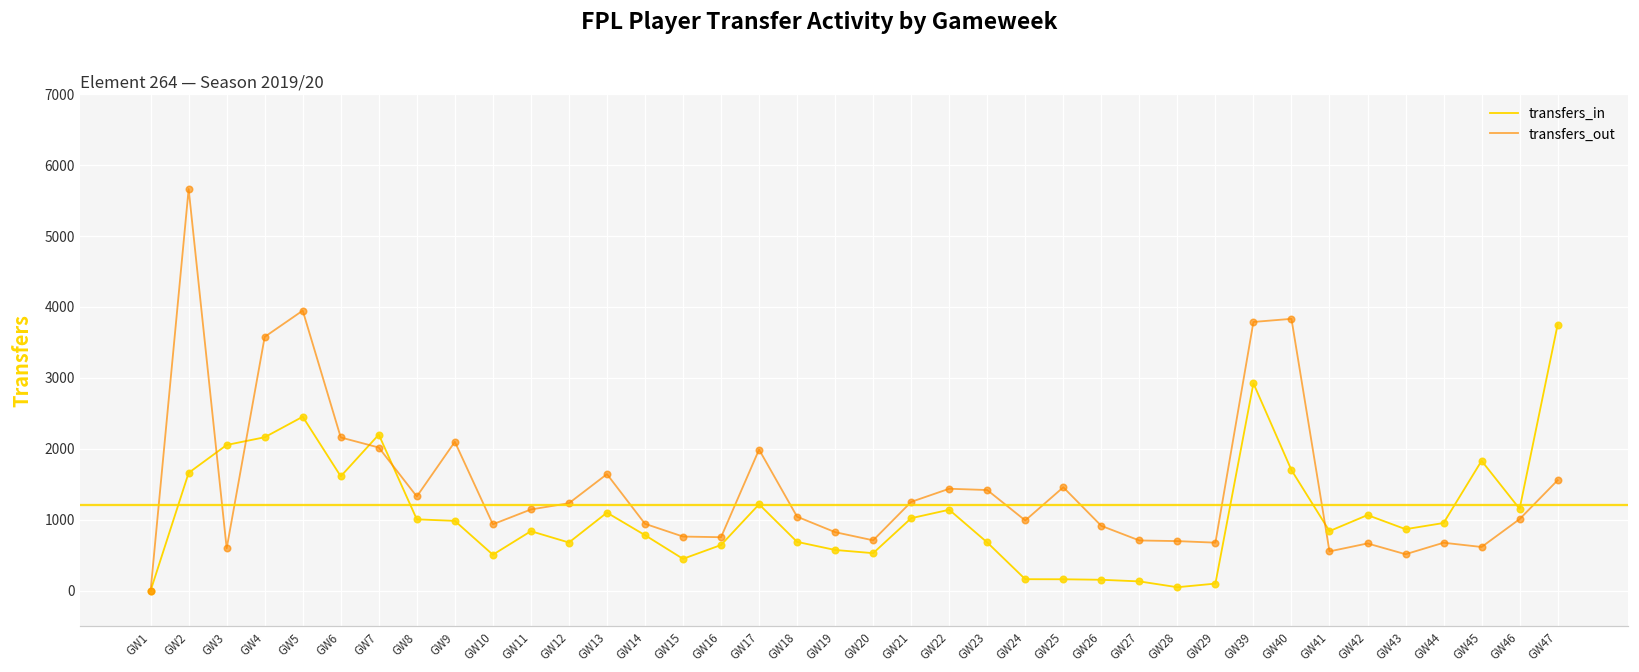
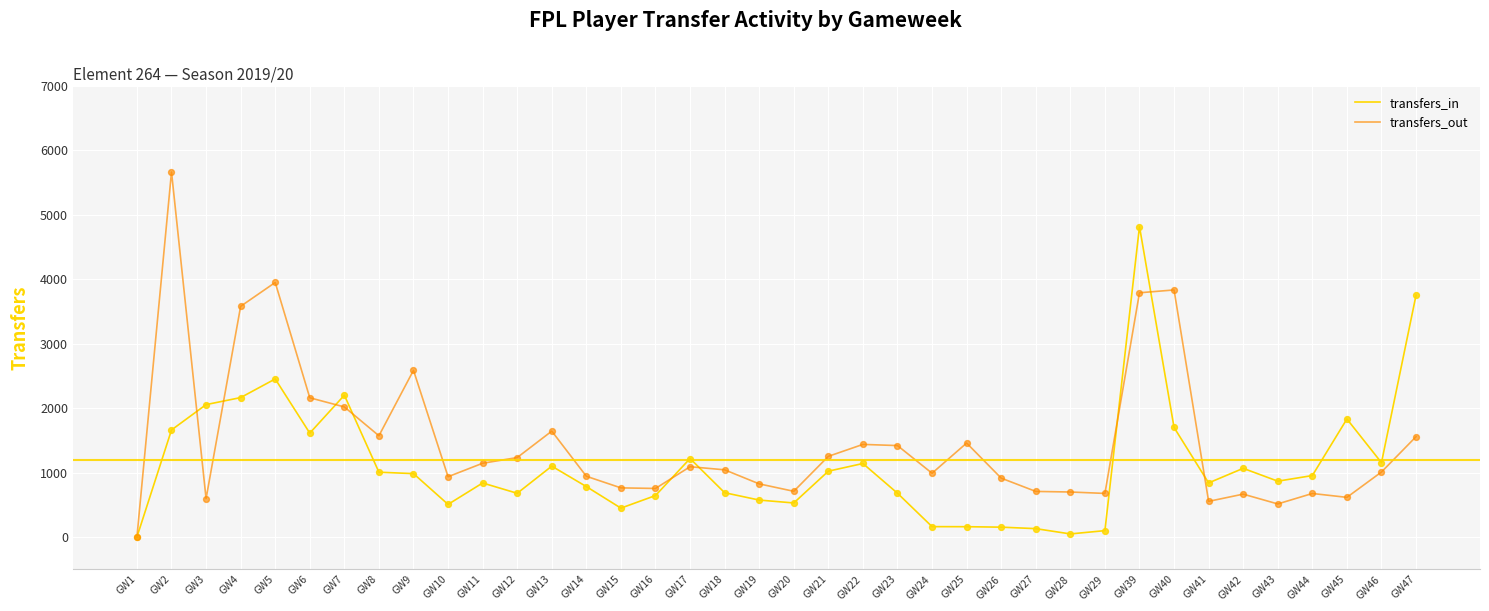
  {
    "transfers_in": {
      "GW2": 1700,
      "GW3": 2100,
      "GW4": 2200,
      "GW5": 2500,
      "GW6": 1600,
      "GW7": 2200,
      "GW8": 1000,
      "GW9": 1000,
      "GW10": 500,
      "GW11": 800,
      "GW12": 700,
      "GW13": 1100,
      "GW14": 800,
      "GW15": 400,
      "GW16": 600,
      "GW17": 1200,
      "GW18": 700,
      "GW19": 600,
      "GW20": 500,
      "GW21": 1000,
      "GW22": 1100,
      "GW23": 700,
      "GW24": 200,
      "GW25": 200,
      "GW26": 200,
      "GW27": 100,
      "GW28": 0,
      "GW29": 100,
-     "GW39": 2900,
+     "GW39": 4800,
      "GW40": 1700,
      "GW41": 800,
      "GW42": 1100,
      "GW43": 900,
      "GW44": 1000,
      "GW45": 1800,
      "GW46": 1200,
      "GW47": 3800
    },
    "transfers_out": {
      "GW2": 5700,
      "GW3": 600,
      "GW4": 3600,
      "GW5": 3900,
      "GW6": 2200,
      "GW7": 2000,
-     "GW8": 1300,
-     "GW9": 2100,
+     "GW8": 1600,
+     "GW9": 2600,
      "GW10": 900,
      "GW11": 1100,
      "GW12": 1200,
      "GW13": 1600,
      "GW14": 900,
      "GW15": 800,
      "GW16": 800,
-     "GW17": 2000,
+     "GW17": 1100,
      "GW18": 1000,
      "GW19": 800,
      "GW20": 700,
      "GW21": 1300,
      "GW22": 1400,
      "GW23": 1400,
      "GW24": 1000,
      "GW25": 1500,
      "GW26": 900,
      "GW27": 700,
      "GW28": 700,
      "GW29": 700,
      "GW39": 3800,
      "GW40": 3800,
      "GW41": 600,
      "GW42": 700,
      "GW43": 500,
      "GW44": 700,
      "GW45": 600,
      "GW46": 1000,
      "GW47": 1600
    }
  }
